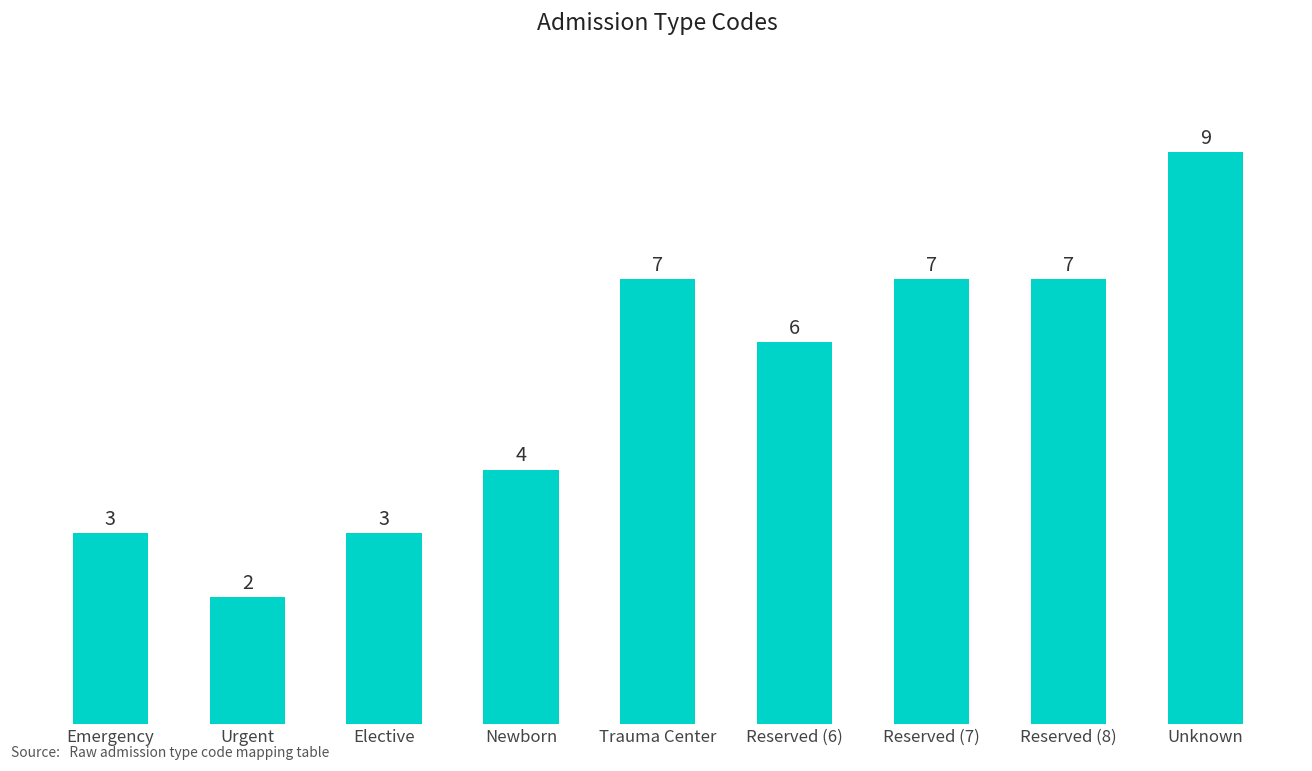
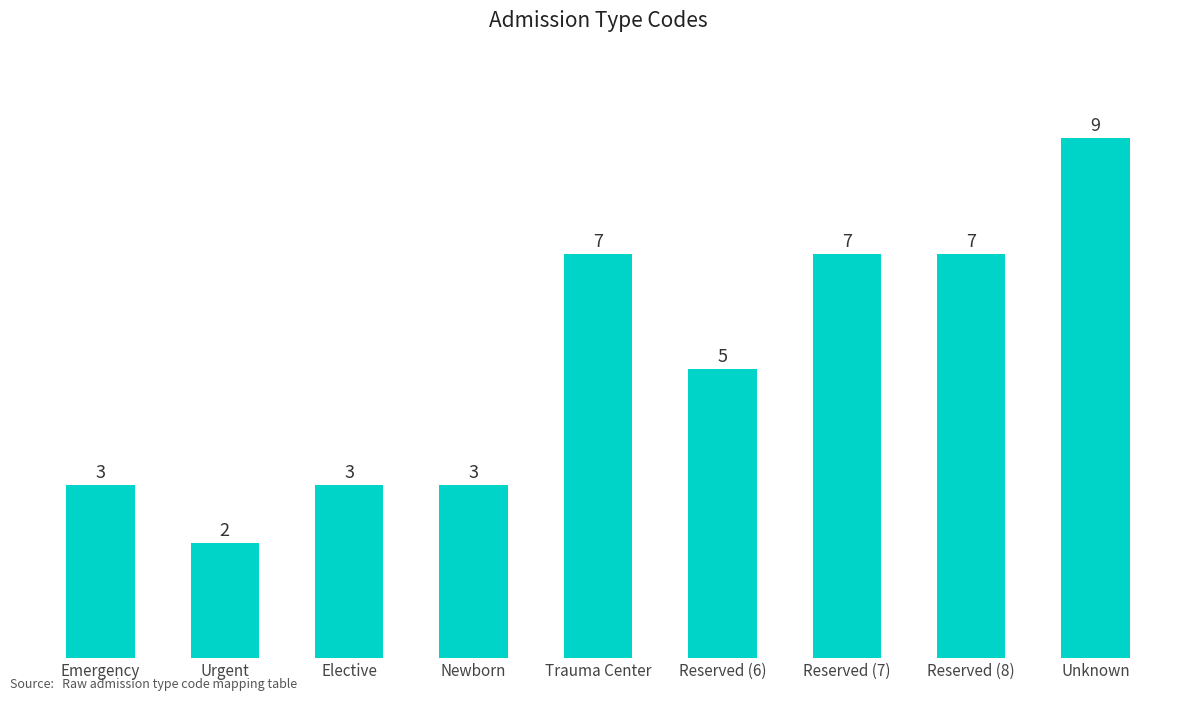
  {
    "Emergency": 3,
    "Urgent": 2,
    "Elective": 3,
-   "Newborn": 4,
+   "Newborn": 3,
    "Trauma Center": 7,
-   "Reserved (6)": 6,
+   "Reserved (6)": 5,
    "Reserved (7)": 7,
    "Reserved (8)": 7,
    "Unknown": 9
  }
